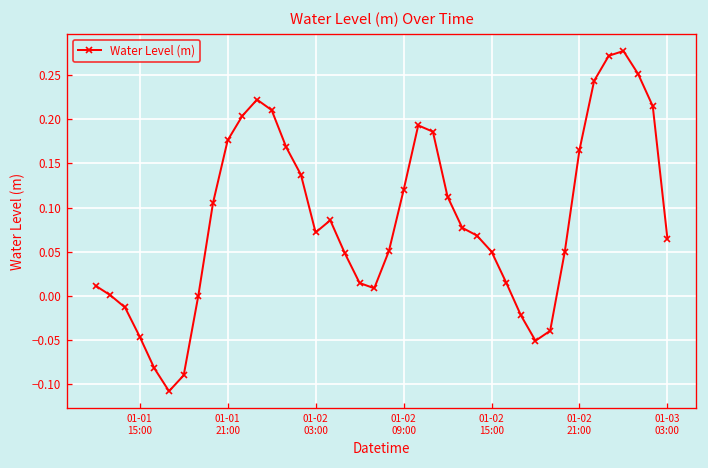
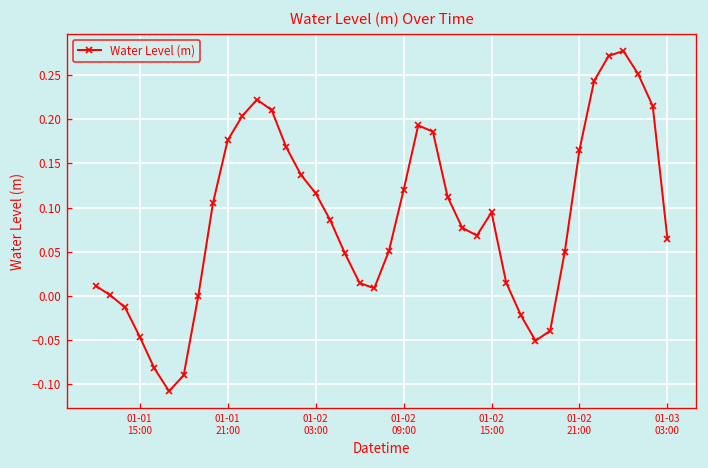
  {
    "01-01 15:00": -0.05,
    "01-01 21:00": 0.18,
-   "01-02 03:00": 0.07,
+   "01-02 03:00": 0.12,
    "01-02 09:00": 0.12,
-   "01-02 15:00": 0.05,
+   "01-02 15:00": 0.09,
    "01-02 21:00": 0.17,
    "01-03 03:00": 0.06
  }
